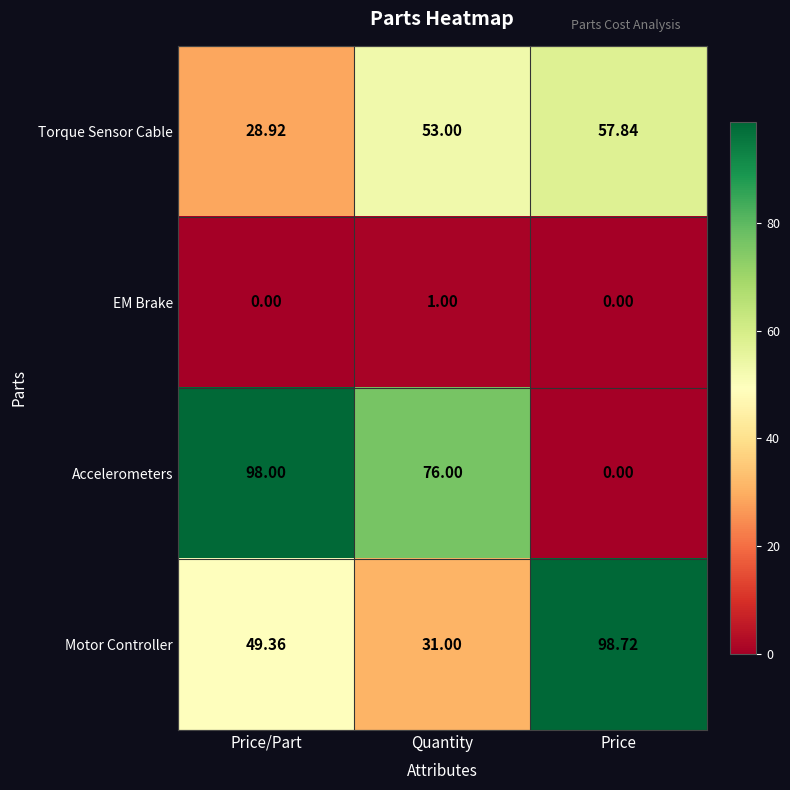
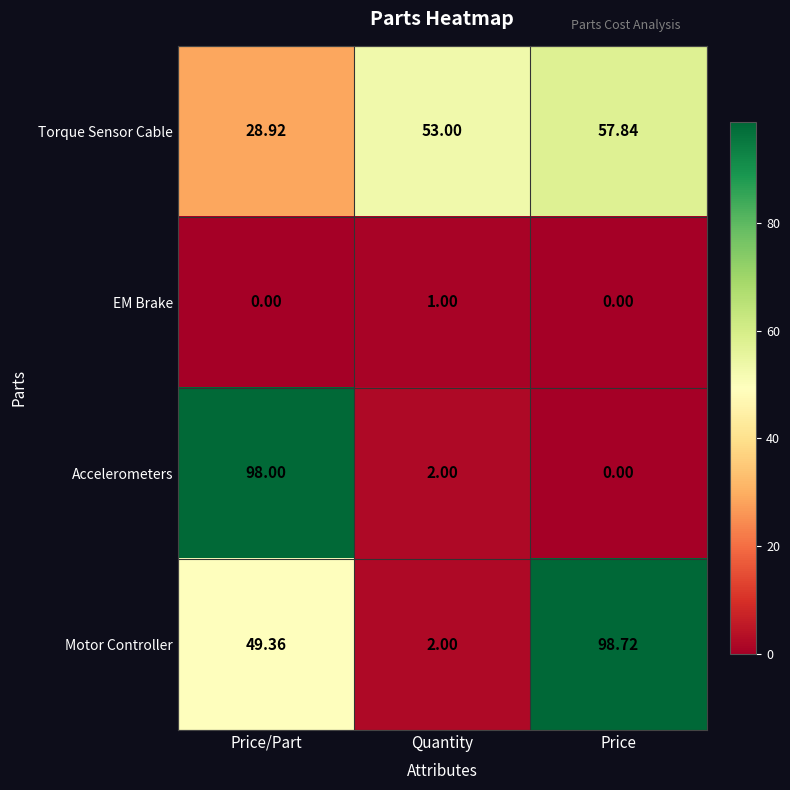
  {
    "Torque Sensor Cable": {
      "Price/Part": 28.92,
      "Quantity": 53.00,
      "Price": 57.84
    },
    "EM Brake": {
      "Price/Part": 0.00,
      "Quantity": 1.00,
      "Price": 0.00
    },
    "Accelerometers": {
      "Price/Part": 98.00,
-     "Quantity": 76.00,
+     "Quantity": 2.00,
      "Price": 0.00
    },
    "Motor Controller": {
      "Price/Part": 49.36,
-     "Quantity": 31.00,
+     "Quantity": 2.00,
      "Price": 98.72
    }
  }
